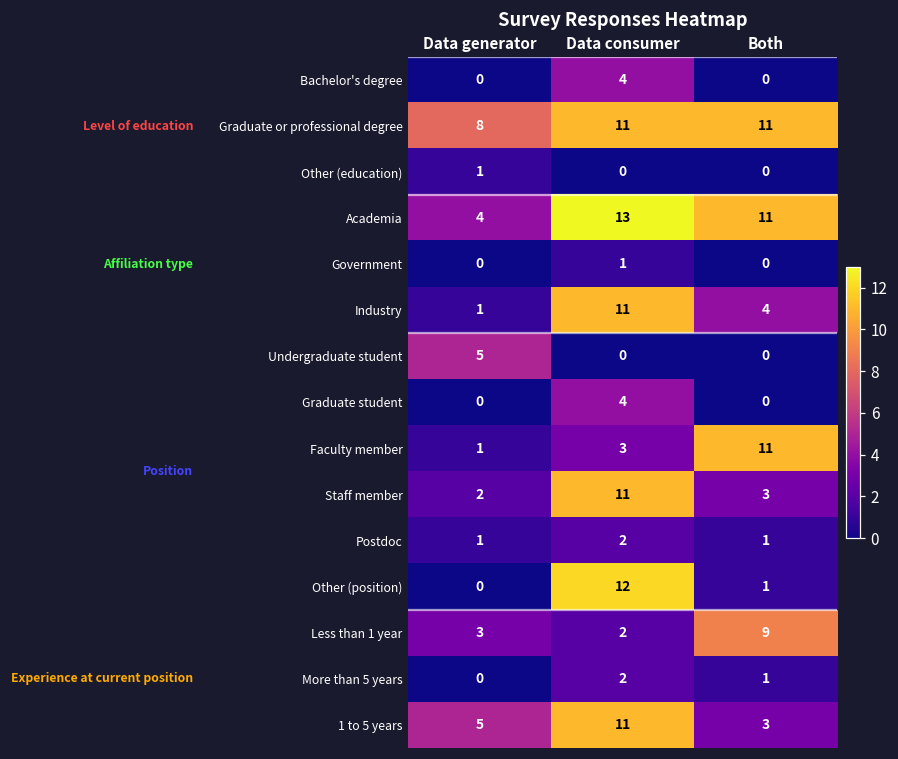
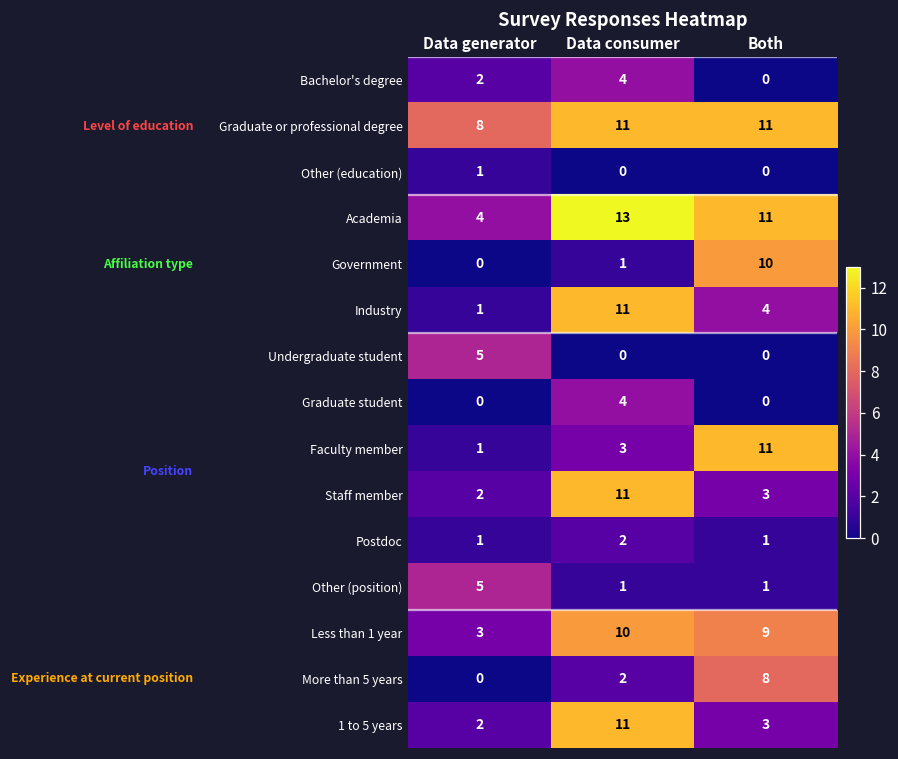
  {
    "Bachelor's degree": {
-     "Data generator": 0,
+     "Data generator": 2,
      "Data consumer": 4,
      "Both": 0
    },
    "Graduate or professional degree": {
      "Data generator": 8,
      "Data consumer": 11,
      "Both": 11
    },
    "Other (education)": {
      "Data generator": 1,
      "Data consumer": 0,
      "Both": 0
    },
    "Academia": {
      "Data generator": 4,
      "Data consumer": 13,
      "Both": 11
    },
    "Government": {
      "Data generator": 0,
      "Data consumer": 1,
-     "Both": 0
+     "Both": 10
    },
    "Industry": {
      "Data generator": 1,
      "Data consumer": 11,
      "Both": 4
    },
    "Undergraduate student": {
      "Data generator": 5,
      "Data consumer": 0,
      "Both": 0
    },
    "Graduate student": {
      "Data generator": 0,
      "Data consumer": 4,
      "Both": 0
    },
    "Faculty member": {
      "Data generator": 1,
      "Data consumer": 3,
      "Both": 11
    },
    "Staff member": {
      "Data generator": 2,
      "Data consumer": 11,
      "Both": 3
    },
    "Postdoc": {
      "Data generator": 1,
      "Data consumer": 2,
      "Both": 1
    },
    "Other (position)": {
-     "Data generator": 0,
-     "Data consumer": 12,
+     "Data generator": 5,
+     "Data consumer": 1,
      "Both": 1
    },
    "Less than 1 year": {
      "Data generator": 3,
-     "Data consumer": 2,
+     "Data consumer": 10,
      "Both": 9
    },
    "More than 5 years": {
      "Data generator": 0,
      "Data consumer": 2,
-     "Both": 1
+     "Both": 8
    },
    "1 to 5 years": {
-     "Data generator": 5,
+     "Data generator": 2,
      "Data consumer": 11,
      "Both": 3
    }
  }
